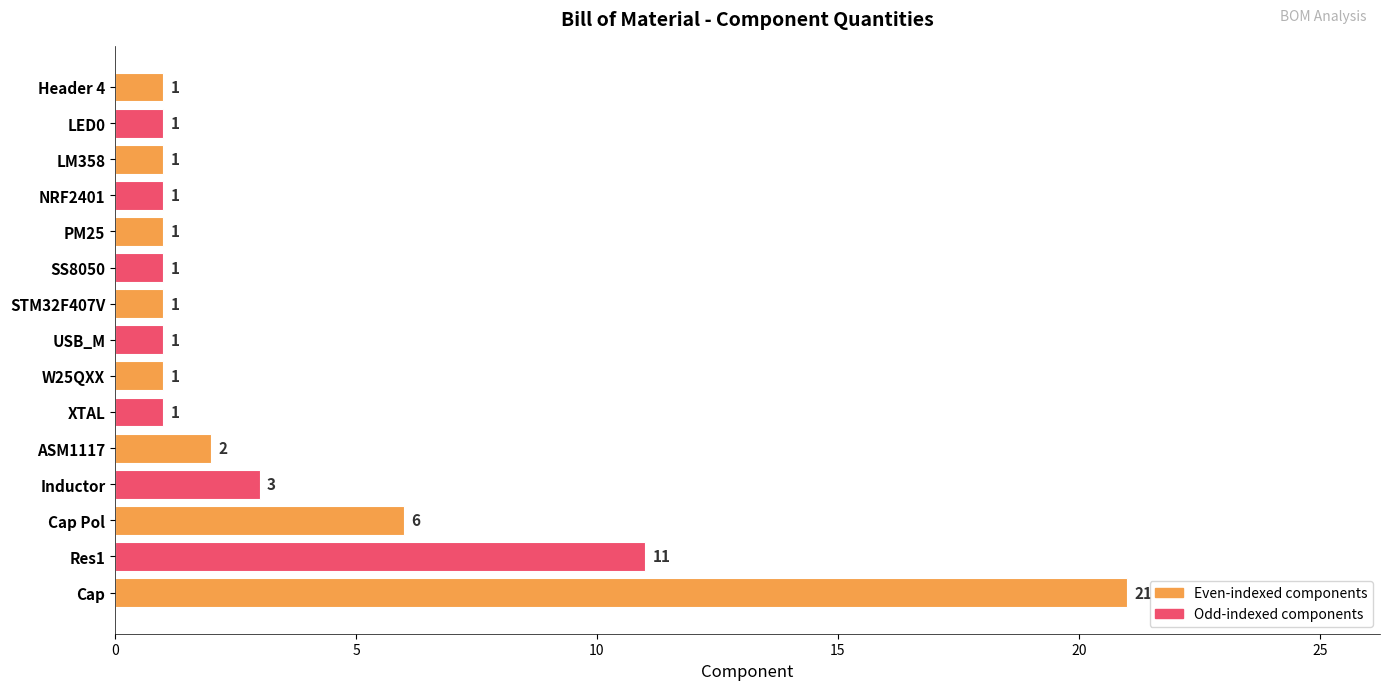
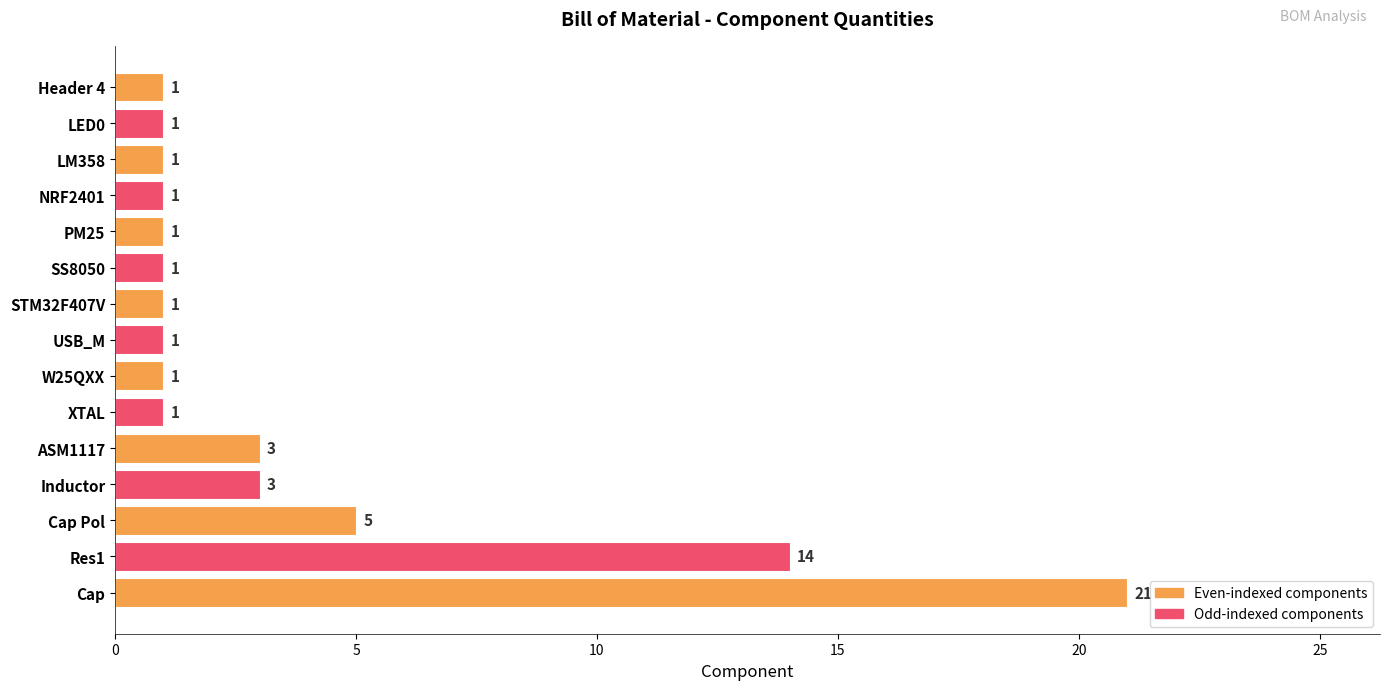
  {
    "Header 4": 1,
    "LED0": 1,
    "LM358": 1,
    "NRF2401": 1,
    "PM25": 1,
    "SS8050": 1,
    "STM32F407V": 1,
    "USB_M": 1,
    "W25QXX": 1,
    "XTAL": 1,
-   "ASM1117": 2,
+   "ASM1117": 3,
    "Inductor": 3,
-   "Cap Pol": 6,
-   "Res1": 11
+   "Cap Pol": 5,
+   "Res1": 14
  }
